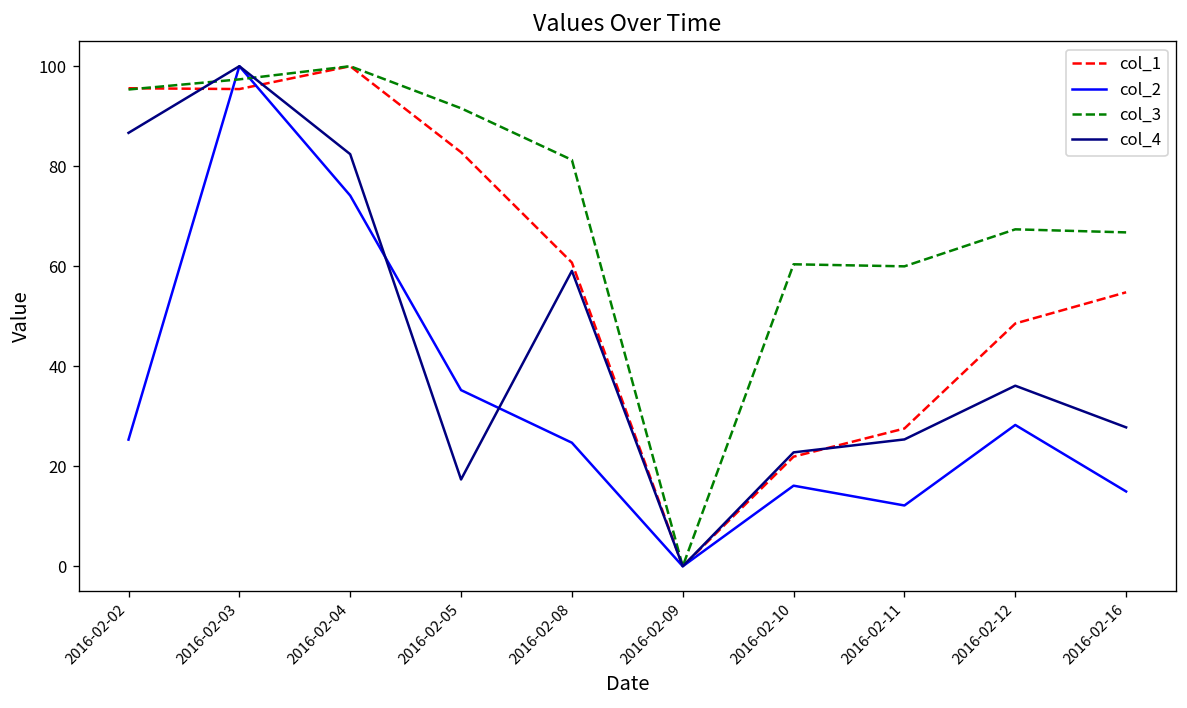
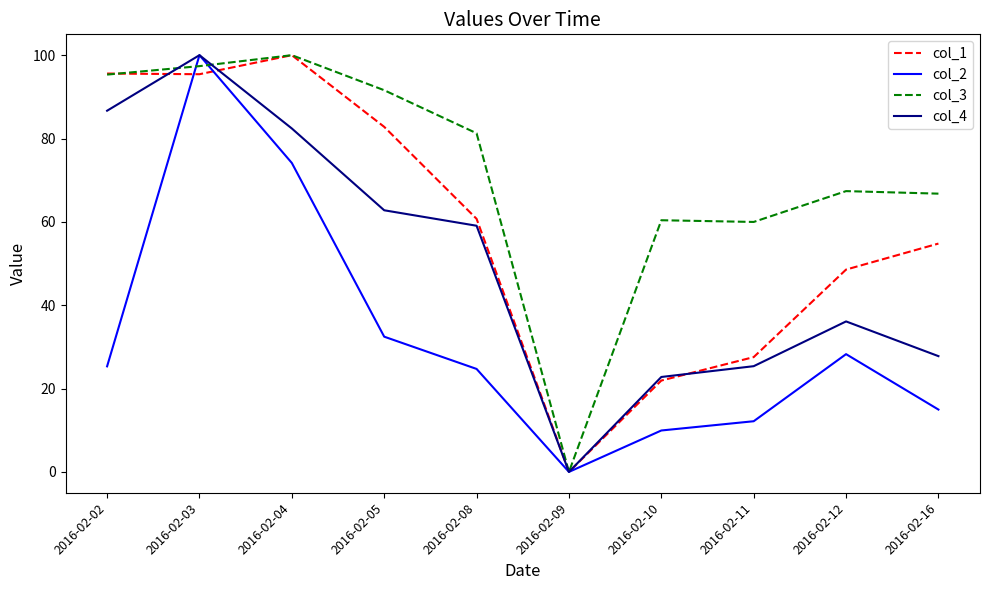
  {
    "col_1": {
      "2016-02-03": 95,
      "2016-02-05": 83,
      "2016-02-08": 61,
      "2016-02-10": 22,
      "2016-02-11": 28,
      "2016-02-12": 49,
      "2016-02-16": 55
    },
    "col_2": {
      "2016-02-02": 25,
      "2016-02-04": 74,
-     "2016-02-05": 35,
+     "2016-02-05": 32,
      "2016-02-08": 25,
-     "2016-02-10": 16,
+     "2016-02-10": 10,
      "2016-02-11": 12,
      "2016-02-12": 28,
      "2016-02-16": 15
    },
    "col_3": {
      "2016-02-03": 97,
      "2016-02-05": 92,
      "2016-02-08": 81,
      "2016-02-10": 60,
      "2016-02-11": 60,
      "2016-02-12": 67,
      "2016-02-16": 67
    },
    "col_4": {
      "2016-02-02": 87,
      "2016-02-04": 82,
-     "2016-02-05": 17,
+     "2016-02-05": 63,
      "2016-02-08": 59,
      "2016-02-10": 23,
      "2016-02-11": 25,
      "2016-02-12": 36,
      "2016-02-16": 28
    }
  }
